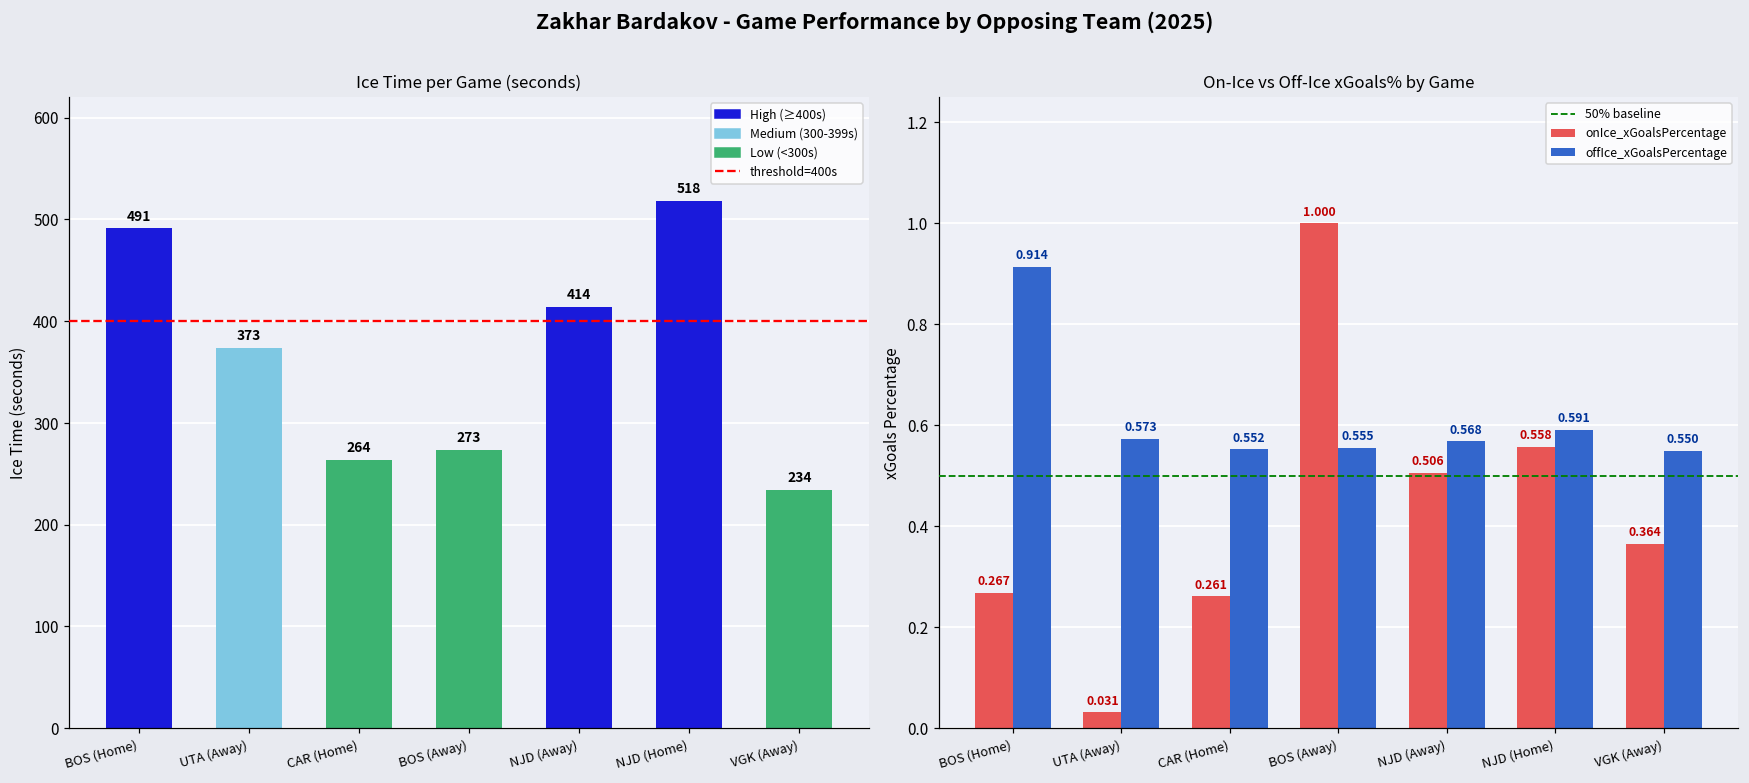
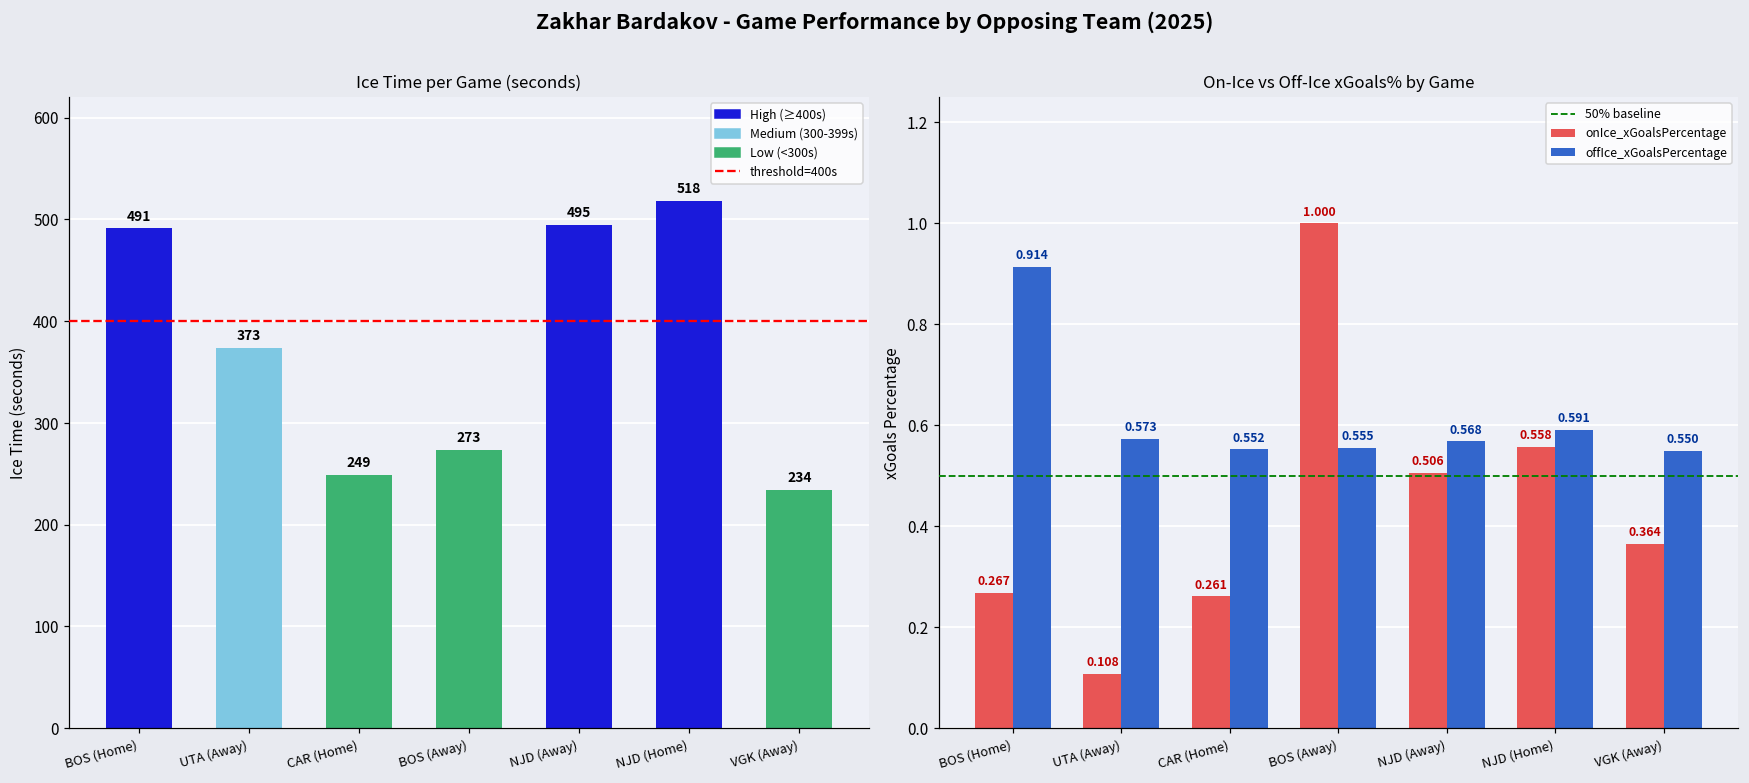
  {
    "Ice Time per Game (seconds)": {
      "BOS (Home)": 491,
      "UTA (Away)": 373,
-     "CAR (Home)": 264,
+     "CAR (Home)": 249,
      "BOS (Away)": 273,
-     "NJD (Away)": 414,
+     "NJD (Away)": 495,
      "NJD (Home)": 518,
      "VGK (Away)": 234
    },
    "On-Ice vs Off-Ice xGoals% by Game": {
      "onIce_xGoalsPercentage": {
        "BOS (Home)": 0.267,
-       "UTA (Away)": 0.031,
+       "UTA (Away)": 0.108,
        "CAR (Home)": 0.261,
        "BOS (Away)": 1.000,
        "NJD (Away)": 0.506,
        "NJD (Home)": 0.558,
        "VGK (Away)": 0.364
      },
      "offIce_xGoalsPercentage": {
        "BOS (Home)": 0.914,
        "UTA (Away)": 0.573,
        "CAR (Home)": 0.552,
        "BOS (Away)": 0.555,
        "NJD (Away)": 0.568,
        "NJD (Home)": 0.591,
        "VGK (Away)": 0.550
      }
    }
  }
